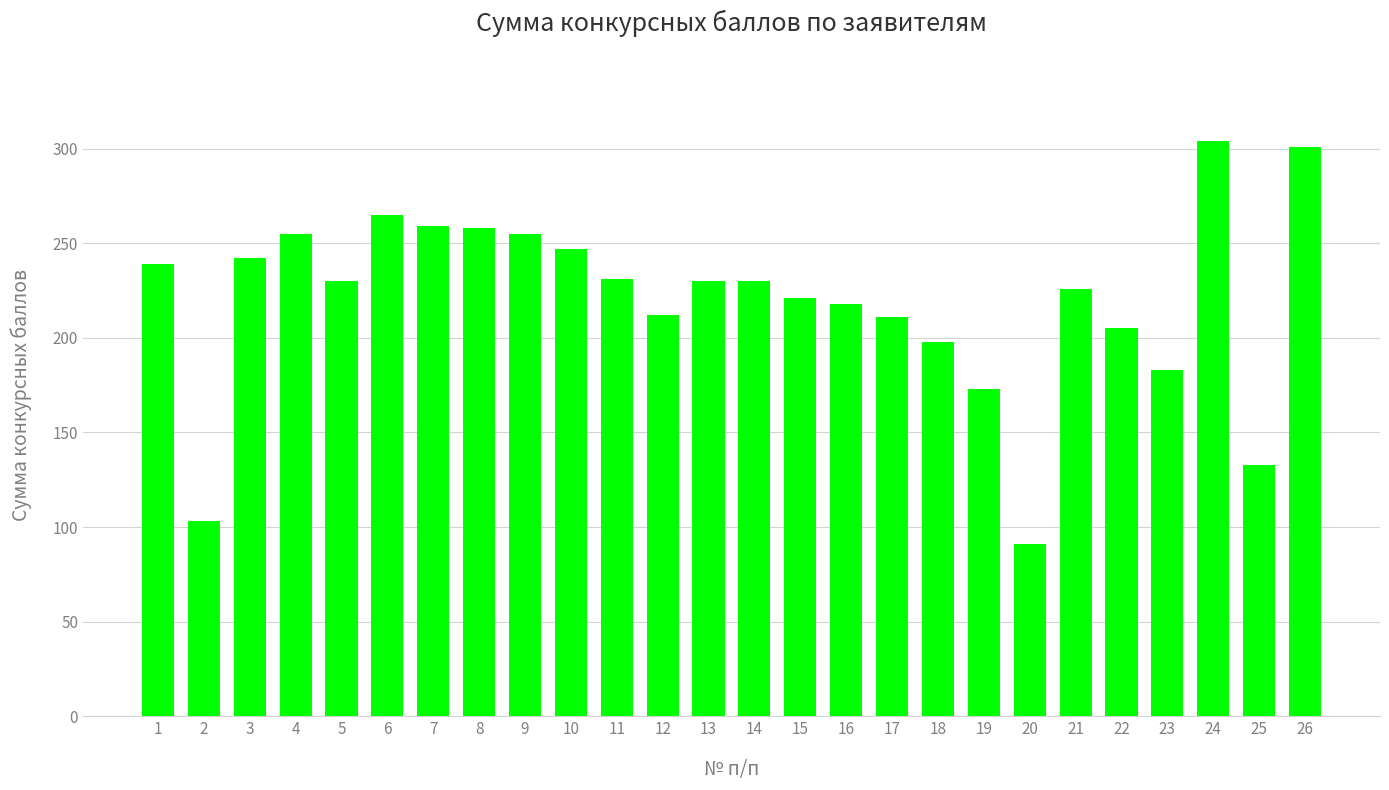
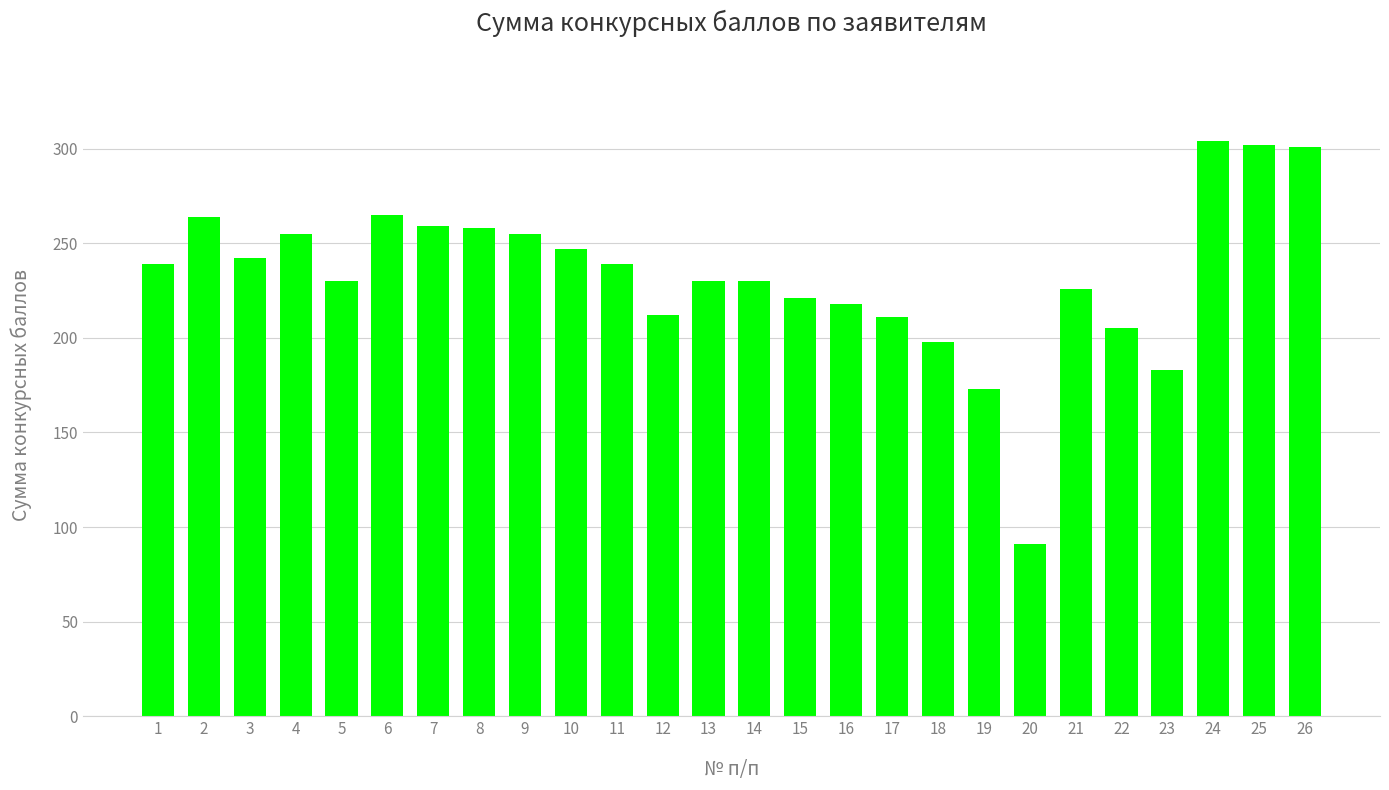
  {
    "1": 239,
-   "2": 103,
+   "2": 264,
    "3": 242,
    "4": 255,
    "5": 230,
    "6": 265,
    "7": 259,
    "8": 258,
    "9": 255,
    "10": 247,
-   "11": 231,
+   "11": 239,
    "12": 212,
    "13": 230,
    "14": 230,
    "15": 221,
    "16": 218,
    "17": 211,
    "18": 198,
    "19": 173,
    "20": 91,
    "21": 226,
    "22": 205,
    "23": 183,
    "24": 304,
-   "25": 133,
+   "25": 302,
    "26": 301
  }
